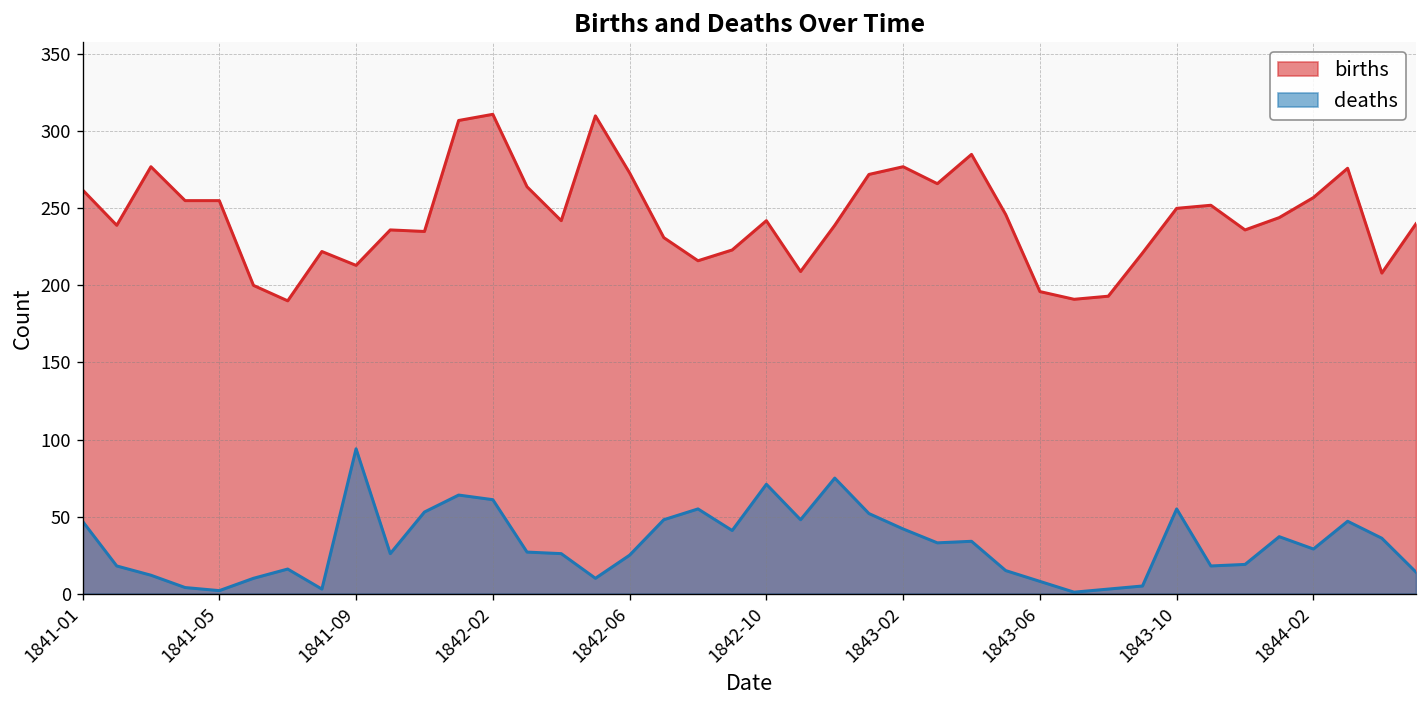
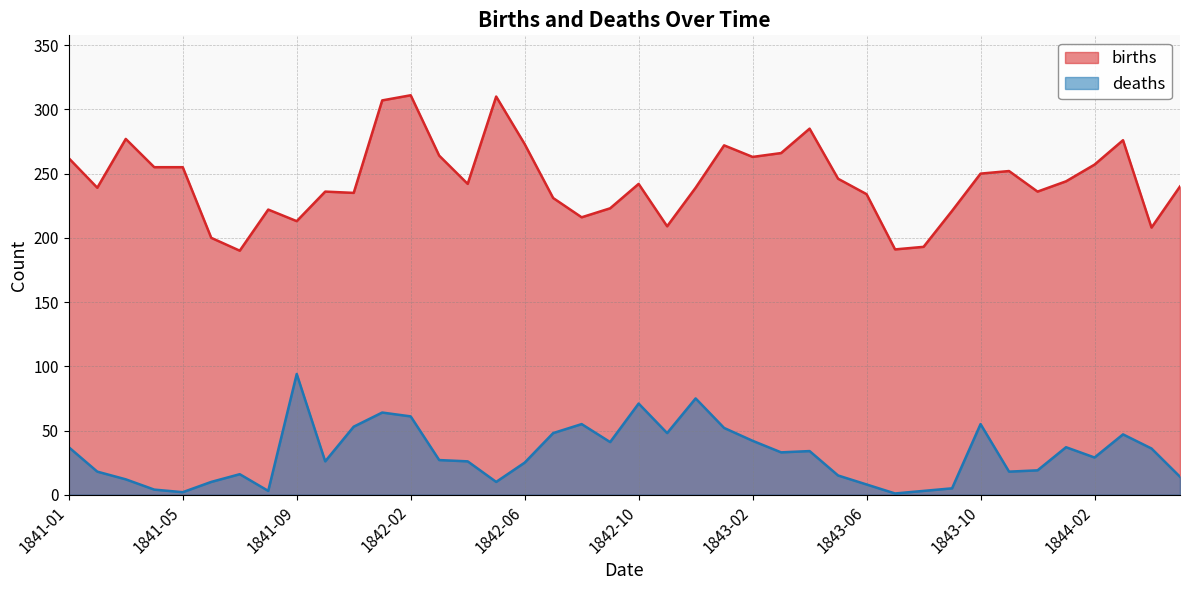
  {
    "births": {
      "1841-01": 262,
      "1841-05": 255,
      "1841-09": 213,
      "1842-02": 311,
      "1842-06": 273,
      "1842-10": 242,
-     "1843-02": 277,
-     "1843-06": 196,
+     "1843-02": 263,
+     "1843-06": 234,
      "1843-10": 250,
      "1844-02": 257
    },
    "deaths": {
-     "1841-01": 47,
+     "1841-01": 37,
      "1841-05": 2,
      "1841-09": 94,
      "1842-02": 61,
      "1842-06": 25,
      "1842-10": 71,
      "1843-02": 42,
      "1843-06": 8,
      "1843-10": 55,
      "1844-02": 29
    }
  }
